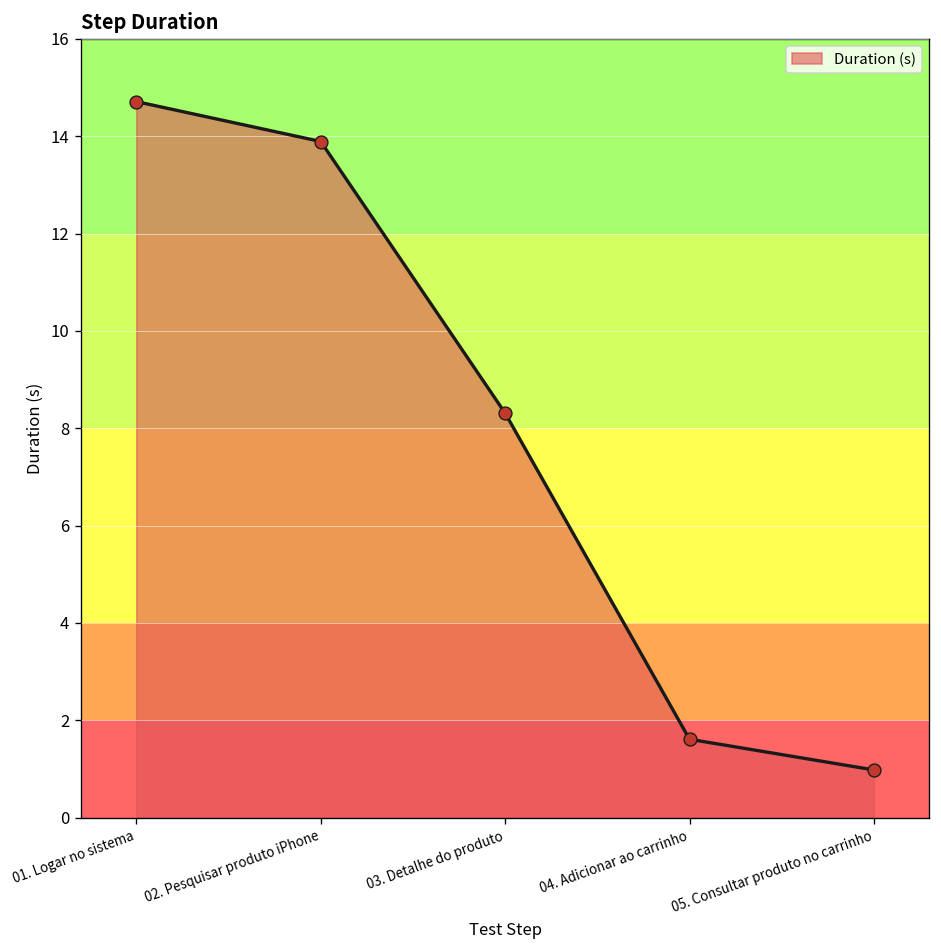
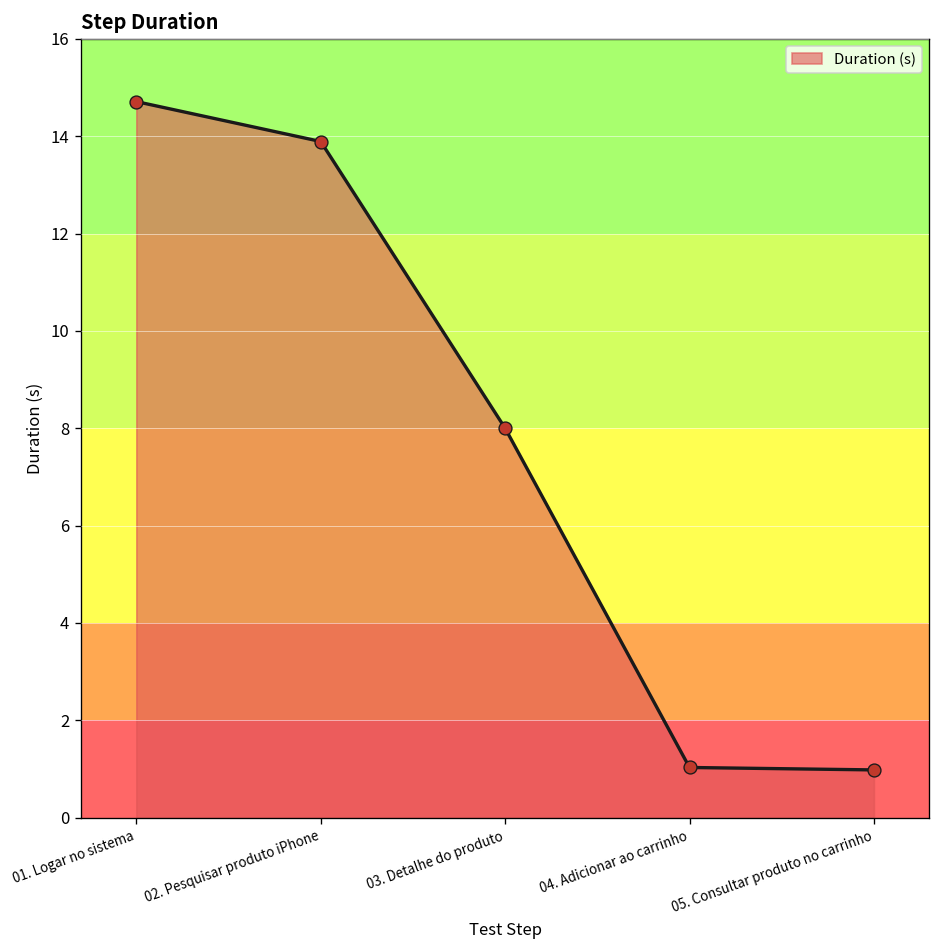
  {
    "01. Logar no sistema": 14.7,
    "02. Pesquisar produto iPhone": 13.9,
-   "03. Detalhe do produto": 8.3,
-   "04. Adicionar ao carrinho": 1.6,
+   "03. Detalhe do produto": 8.0,
+   "04. Adicionar ao carrinho": 1.0,
    "05. Consultar produto no carrinho": 1.0
  }
